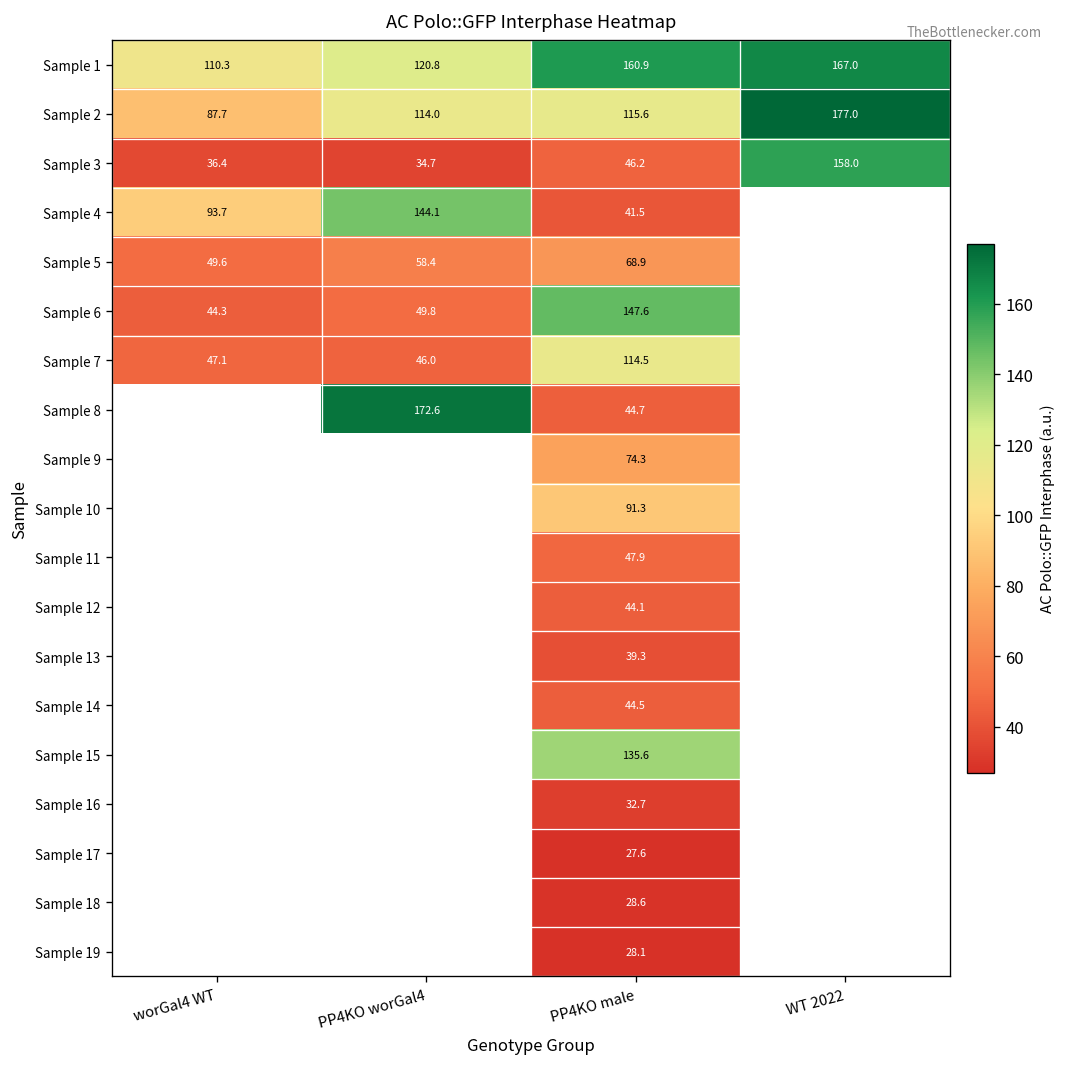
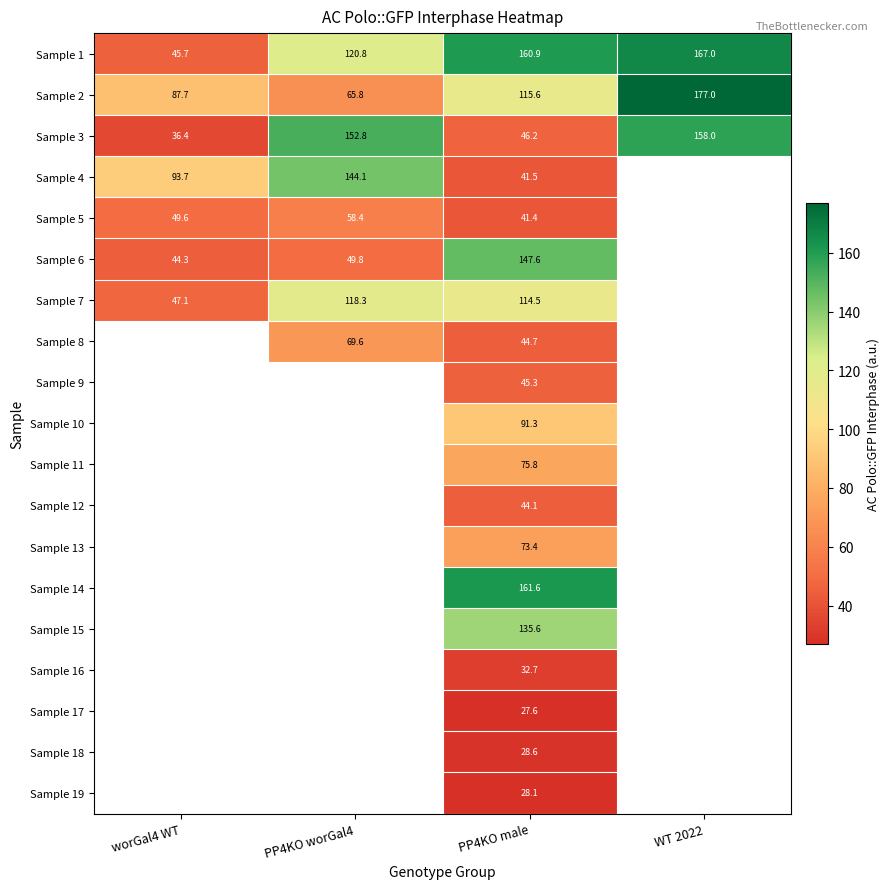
  {
    "Sample 1": {
-     "worGal4 WT": 110.3,
+     "worGal4 WT": 45.7,
      "PP4KO worGal4": 120.8,
      "PP4KO male": 160.9,
      "WT 2022": 167.0
    },
    "Sample 2": {
      "worGal4 WT": 87.7,
-     "PP4KO worGal4": 114.0,
+     "PP4KO worGal4": 65.8,
      "PP4KO male": 115.6,
      "WT 2022": 177.0
    },
    "Sample 3": {
      "worGal4 WT": 36.4,
-     "PP4KO worGal4": 34.7,
+     "PP4KO worGal4": 152.8,
      "PP4KO male": 46.2,
      "WT 2022": 158.0
    },
    "Sample 4": {
      "worGal4 WT": 93.7,
      "PP4KO worGal4": 144.1,
      "PP4KO male": 41.5
    },
    "Sample 5": {
      "worGal4 WT": 49.6,
      "PP4KO worGal4": 58.4,
-     "PP4KO male": 68.9
+     "PP4KO male": 41.4
    },
    "Sample 6": {
      "worGal4 WT": 44.3,
      "PP4KO worGal4": 49.8,
      "PP4KO male": 147.6
    },
    "Sample 7": {
      "worGal4 WT": 47.1,
-     "PP4KO worGal4": 46.0,
+     "PP4KO worGal4": 118.3,
      "PP4KO male": 114.5
    },
    "Sample 8": {
-     "PP4KO worGal4": 172.6,
+     "PP4KO worGal4": 69.6,
      "PP4KO male": 44.7
    },
    "Sample 9": {
-     "PP4KO male": 74.3
+     "PP4KO male": 45.3
    },
    "Sample 10": {
      "PP4KO male": 91.3
    },
    "Sample 11": {
-     "PP4KO male": 47.9
+     "PP4KO male": 75.8
    },
    "Sample 12": {
      "PP4KO male": 44.1
    },
    "Sample 13": {
-     "PP4KO male": 39.3
+     "PP4KO male": 73.4
    },
    "Sample 14": {
-     "PP4KO male": 44.5
+     "PP4KO male": 161.6
    },
    "Sample 15": {
      "PP4KO male": 135.6
    },
    "Sample 16": {
      "PP4KO male": 32.7
    },
    "Sample 17": {
      "PP4KO male": 27.6
    },
    "Sample 18": {
      "PP4KO male": 28.6
    },
    "Sample 19": {
      "PP4KO male": 28.1
    }
  }
